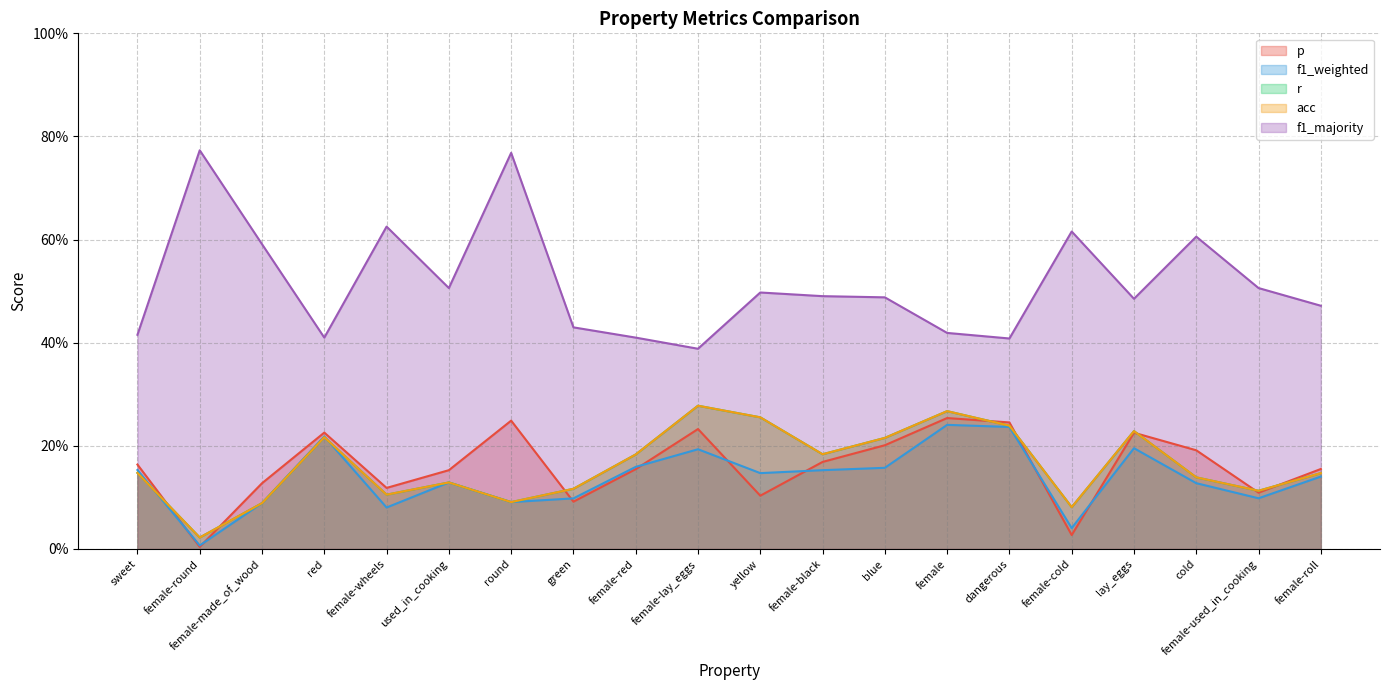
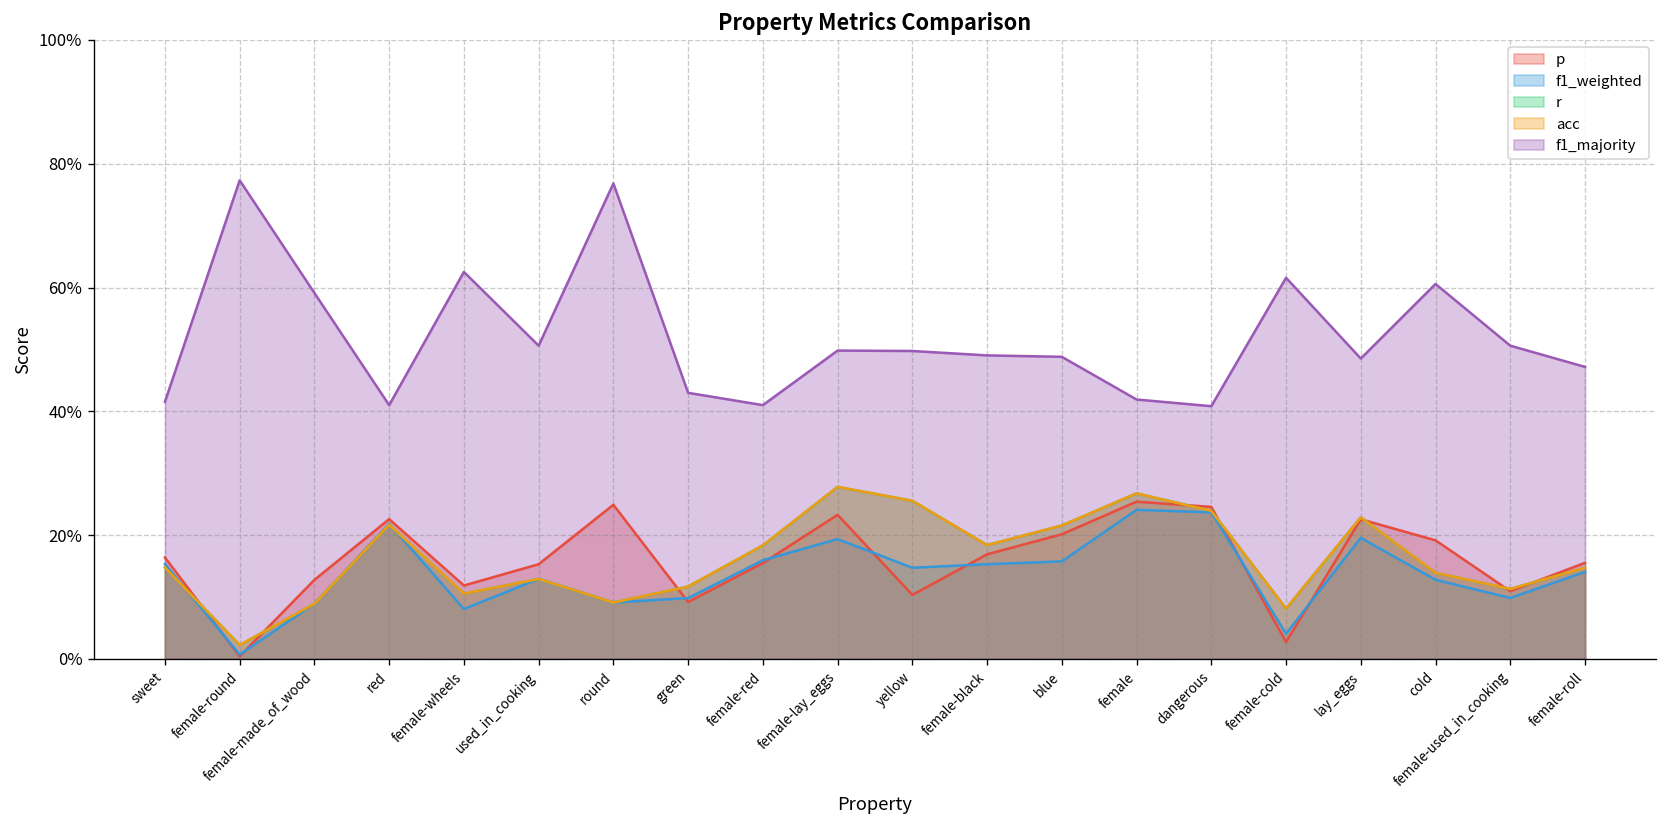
  {
    "f1_weighted": {
      "sweet": "15%",
      "female-wheels": "8%",
      "green": "10%",
      "female-lay_eggs": "19%",
      "yellow": "15%",
      "female-black": "15%",
      "blue": "16%",
      "female": "24%",
      "female-cold": "4%",
      "lay_eggs": "20%",
      "cold": "13%",
      "female-used_in_cooking": "10%",
      "female-roll": "14%"
    },
    "f1_majority": {
      "sweet": "42%",
      "female-round": "77%",
      "female-made_of_wood": "59%",
      "red": "41%",
      "female-wheels": "63%",
      "used_in_cooking": "51%",
      "round": "77%",
      "green": "43%",
      "female-red": "41%",
-     "female-lay_eggs": "39%",
+     "female-lay_eggs": "50%",
      "yellow": "50%",
      "female-black": "49%",
      "blue": "49%",
      "female": "42%",
      "dangerous": "41%",
      "female-cold": "62%",
      "lay_eggs": "49%",
      "cold": "61%",
      "female-used_in_cooking": "51%",
      "female-roll": "47%"
    }
  }
